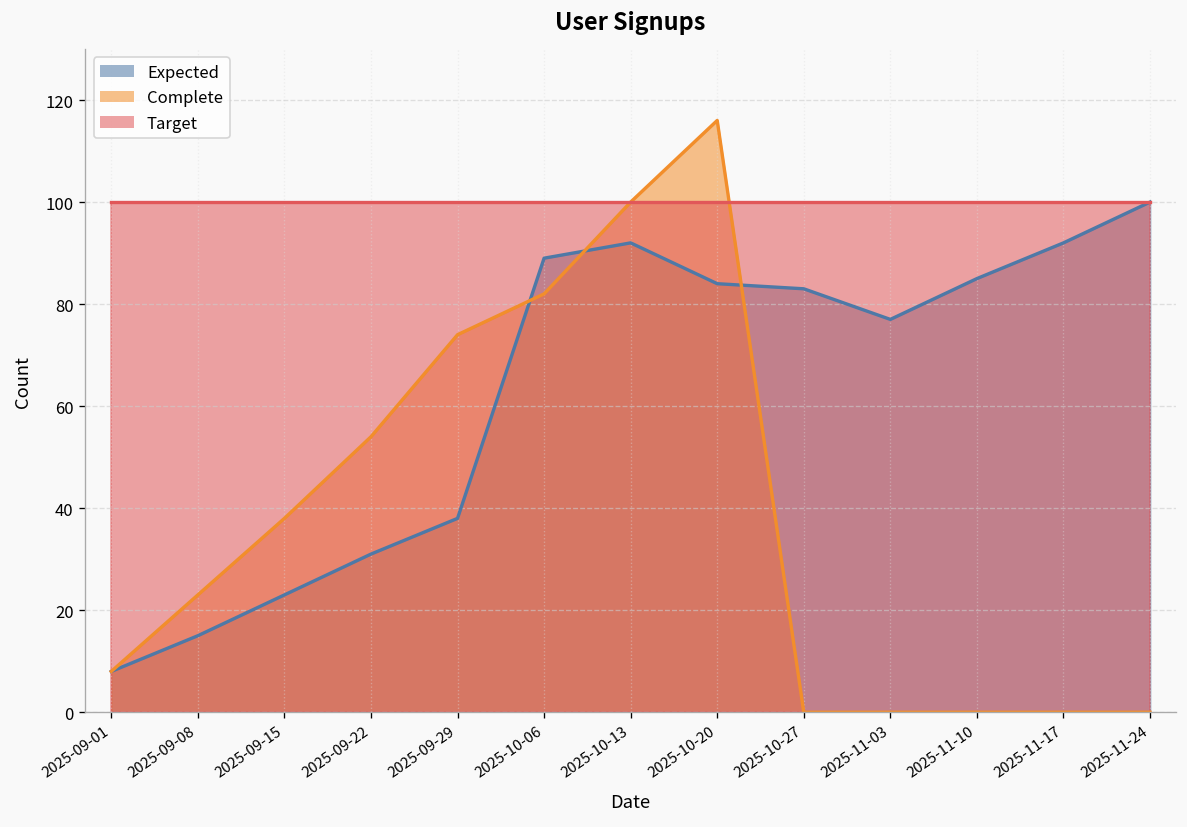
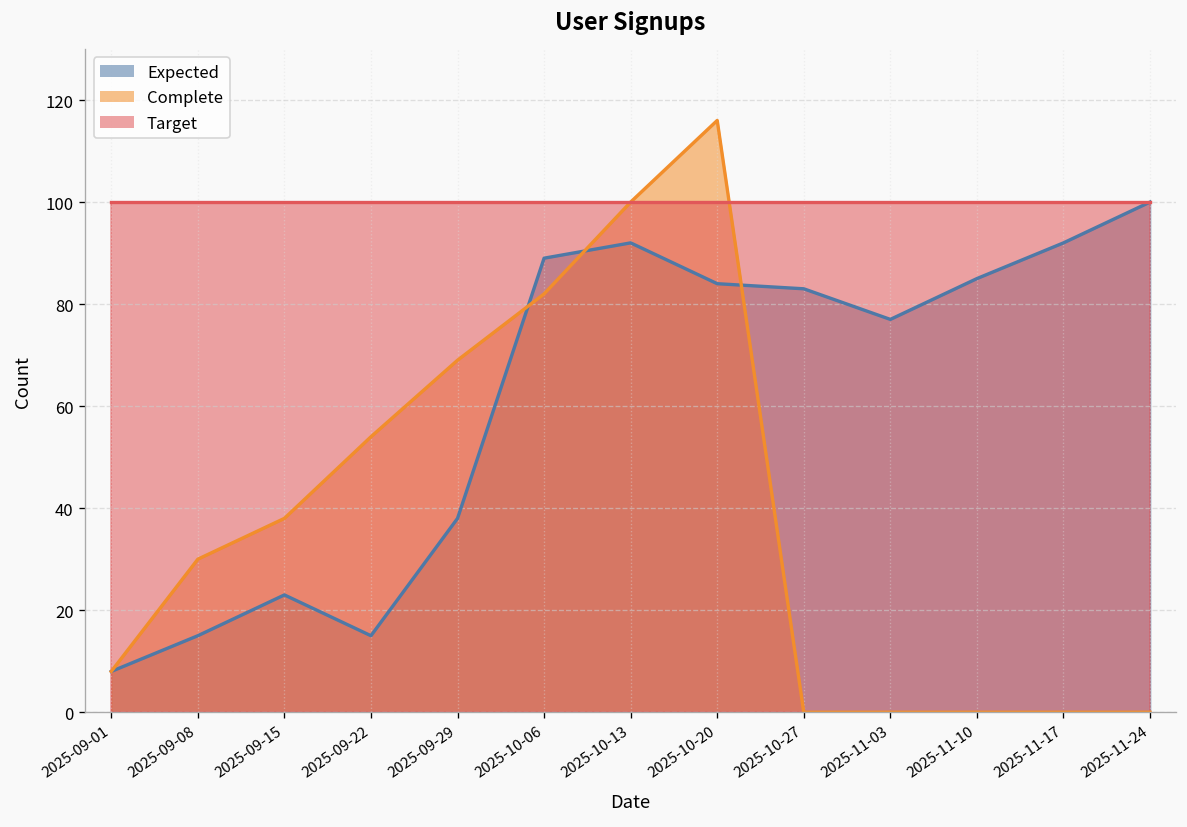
  {
    "Expected": {
      "2025-09-08": 15,
      "2025-09-15": 23,
-     "2025-09-22": 31,
+     "2025-09-22": 15,
      "2025-09-29": 38,
      "2025-10-06": 89,
      "2025-10-13": 92,
      "2025-10-20": 84,
      "2025-10-27": 83,
      "2025-11-03": 77,
      "2025-11-10": 85,
      "2025-11-17": 92
    },
    "Complete": {
-     "2025-09-08": 23,
+     "2025-09-08": 30,
      "2025-09-15": 38,
      "2025-09-22": 54,
-     "2025-09-29": 74,
+     "2025-09-29": 69,
      "2025-10-06": 82,
      "2025-10-20": 116,
      "2025-10-27": 0,
      "2025-11-03": 0,
      "2025-11-10": 0,
      "2025-11-17": 0,
      "2025-11-24": 0
    },
    "Target": {
      "2025-09-01": 100,
      "2025-09-08": 100,
      "2025-09-15": 100,
      "2025-09-22": 100,
      "2025-09-29": 100,
      "2025-10-06": 100,
      "2025-10-20": 100,
      "2025-10-27": 100,
      "2025-11-03": 100,
      "2025-11-10": 100,
      "2025-11-17": 100
    }
  }
